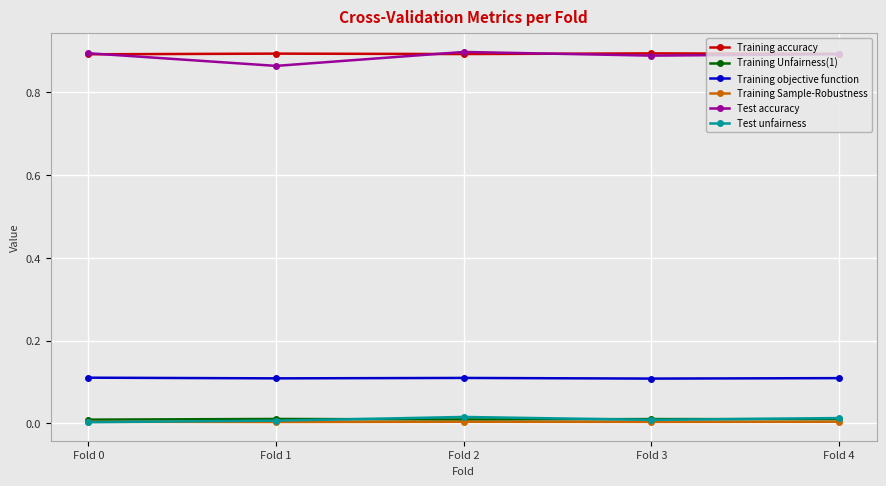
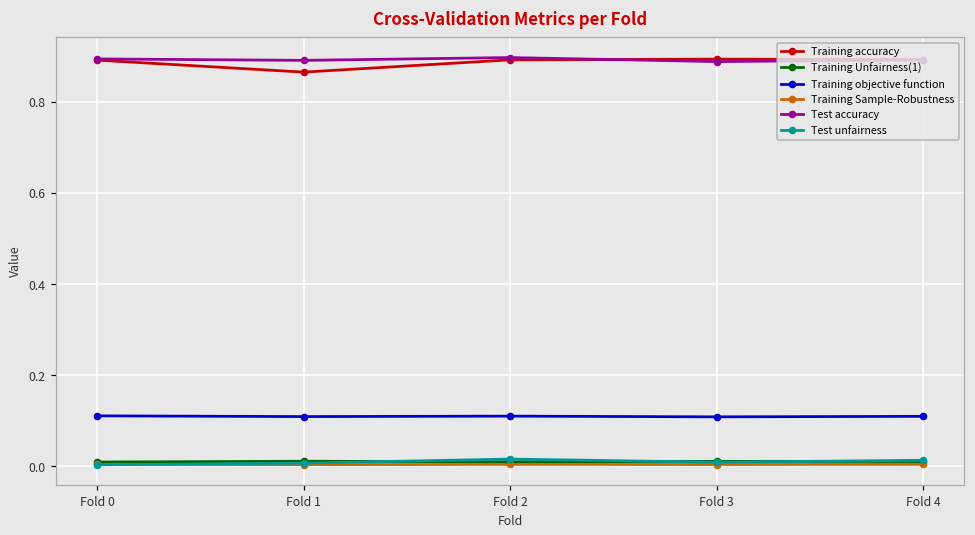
  {
    "Training accuracy": {
-     "Fold 1": 0.89
+     "Fold 1": 0.87
    },
    "Training objective function": {
      "Fold 0": 0.11,
      "Fold 1": 0.11,
      "Fold 2": 0.11,
      "Fold 3": 0.11,
      "Fold 4": 0.11
    },
    "Training Sample-Robustness": {
      "Fold 4": 0.00
    },
    "Test accuracy": {
-     "Fold 1": 0.86
+     "Fold 1": 0.89
    },
    "Test unfairness": {
      "Fold 2": 0.02
    }
  }
